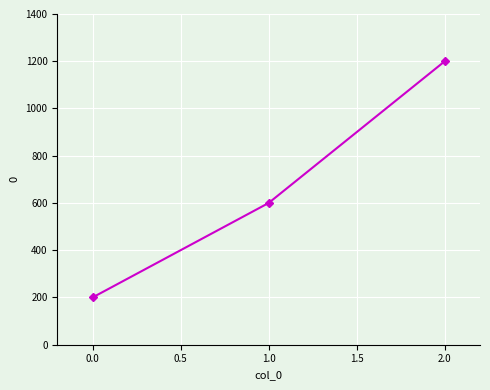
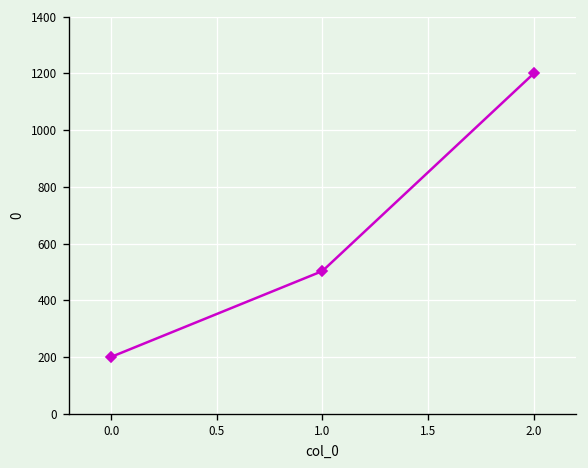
  {
    "0.0": 200,
-   "1.0": 600,
+   "1.0": 500,
    "2.0": 1200
  }
